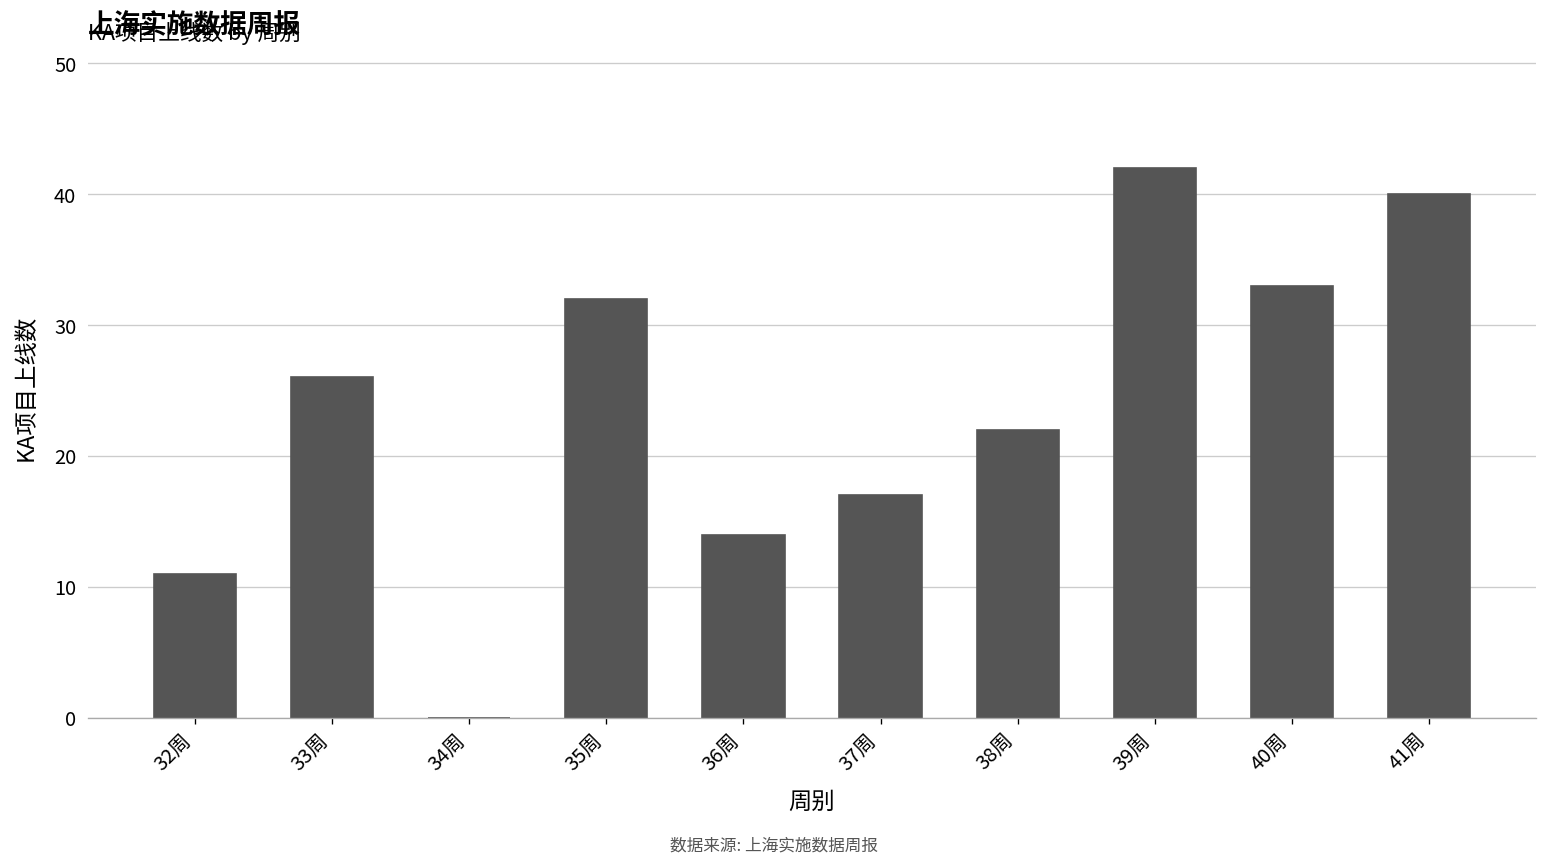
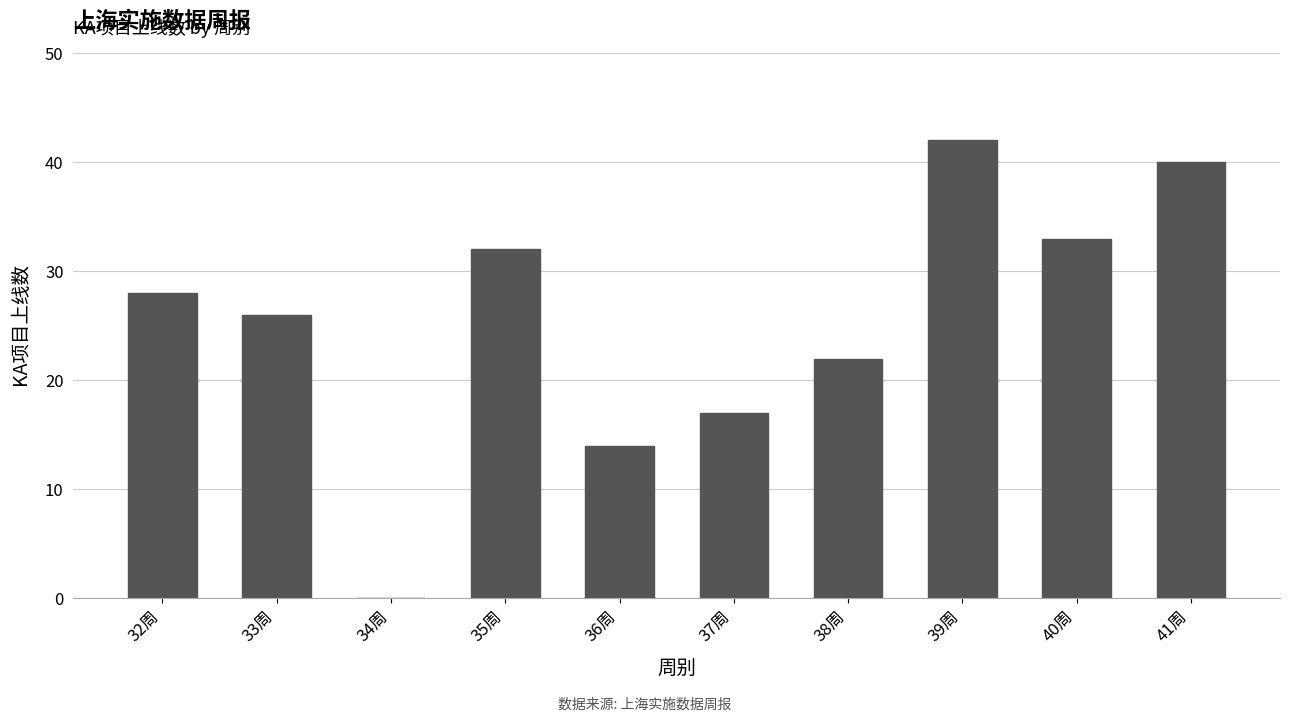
  {
-   "32周": 11,
+   "32周": 28,
    "33周": 26,
    "34周": 0,
    "35周": 32,
    "36周": 14,
    "37周": 17,
    "38周": 22,
    "39周": 42,
    "40周": 33,
    "41周": 40
  }
